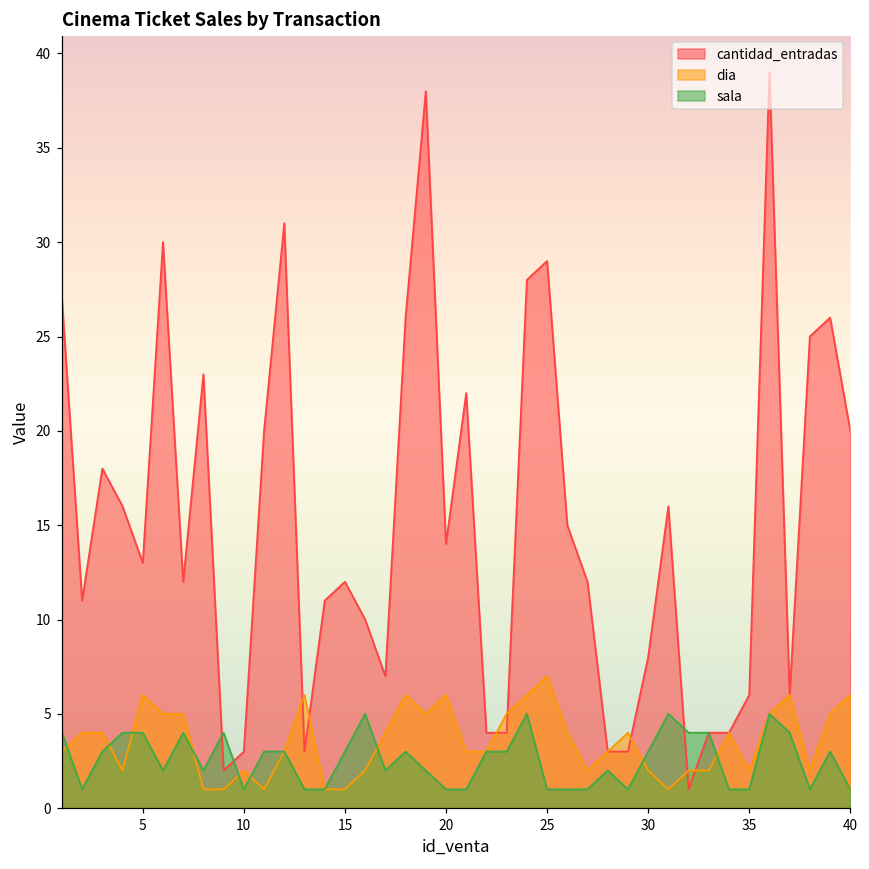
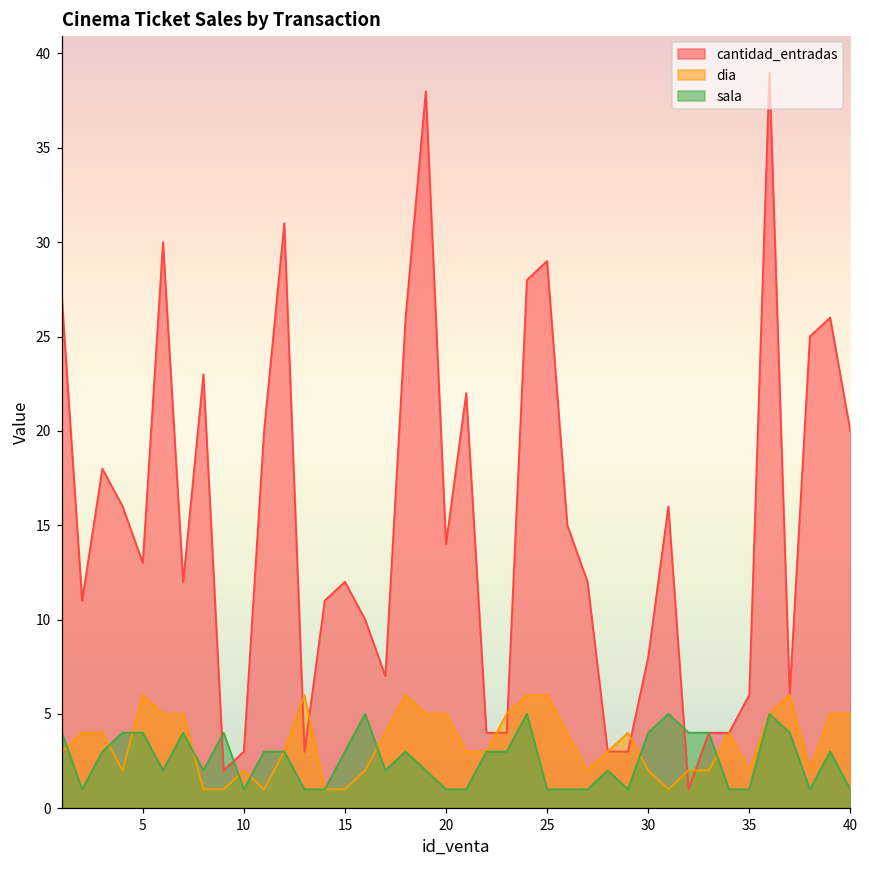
  {
    "cantidad_entradas": {
      "5": 13,
      "10": 3,
      "15": 12,
      "20": 14,
      "25": 29,
      "30": 8,
      "35": 6,
      "40": 20
    },
    "dia": {
      "5": 6,
      "10": 2,
      "15": 1,
-     "20": 6,
-     "25": 7,
+     "20": 5,
+     "25": 6,
      "30": 2,
      "35": 2,
-     "40": 6
+     "40": 5
    },
    "sala": {
      "5": 4,
      "10": 1,
      "15": 3,
      "20": 1,
      "25": 1,
-     "30": 3,
+     "30": 4,
      "35": 1,
      "40": 1
    }
  }
